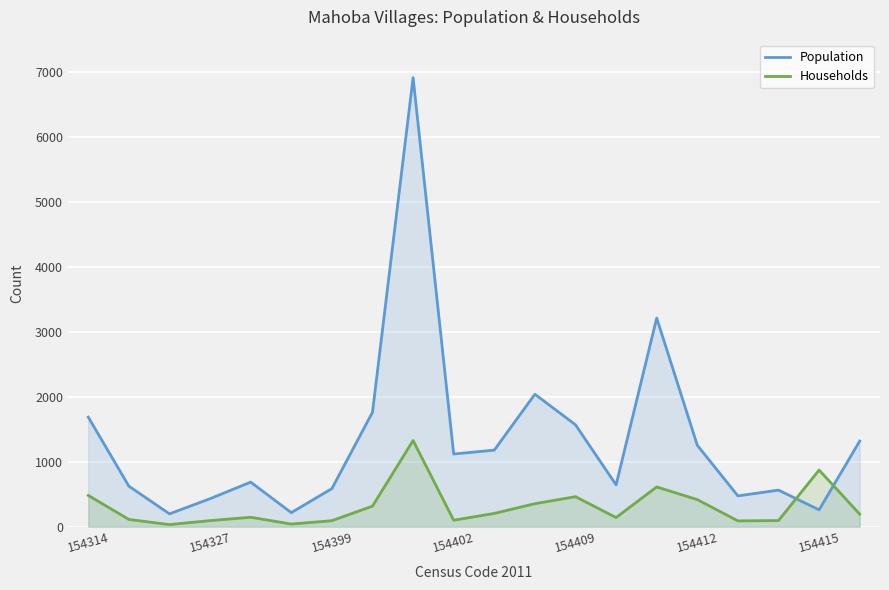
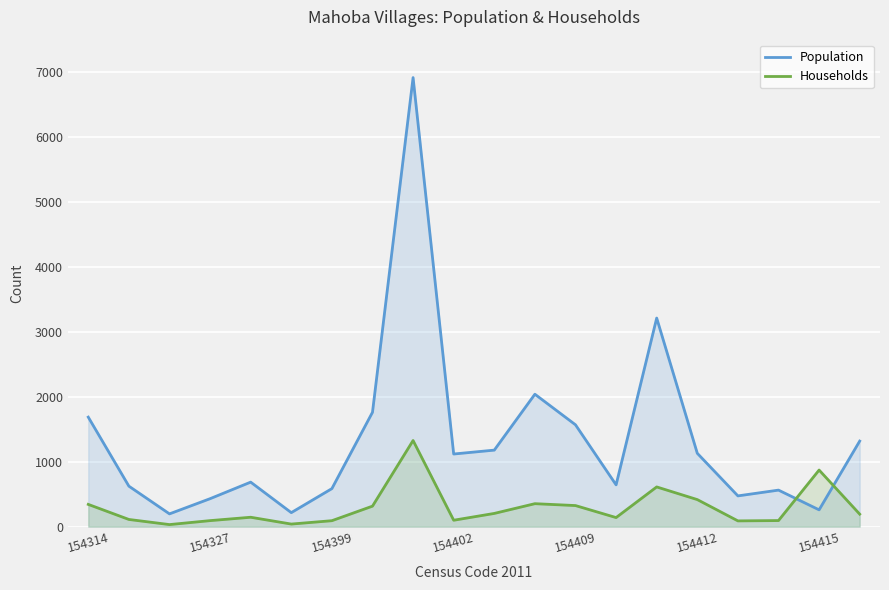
  {
    "Population": {
      "154314": 1700,
      "154327": 400,
      "154399": 600,
      "154402": 1100,
      "154409": 1600,
-     "154412": 1300,
+     "154412": 1100,
      "154415": 300
    },
    "Households": {
-     "154314": 500,
+     "154314": 300,
      "154327": 100,
      "154399": 100,
      "154402": 100,
-     "154409": 500,
+     "154409": 300,
      "154412": 400,
      "154415": 900
    }
  }
